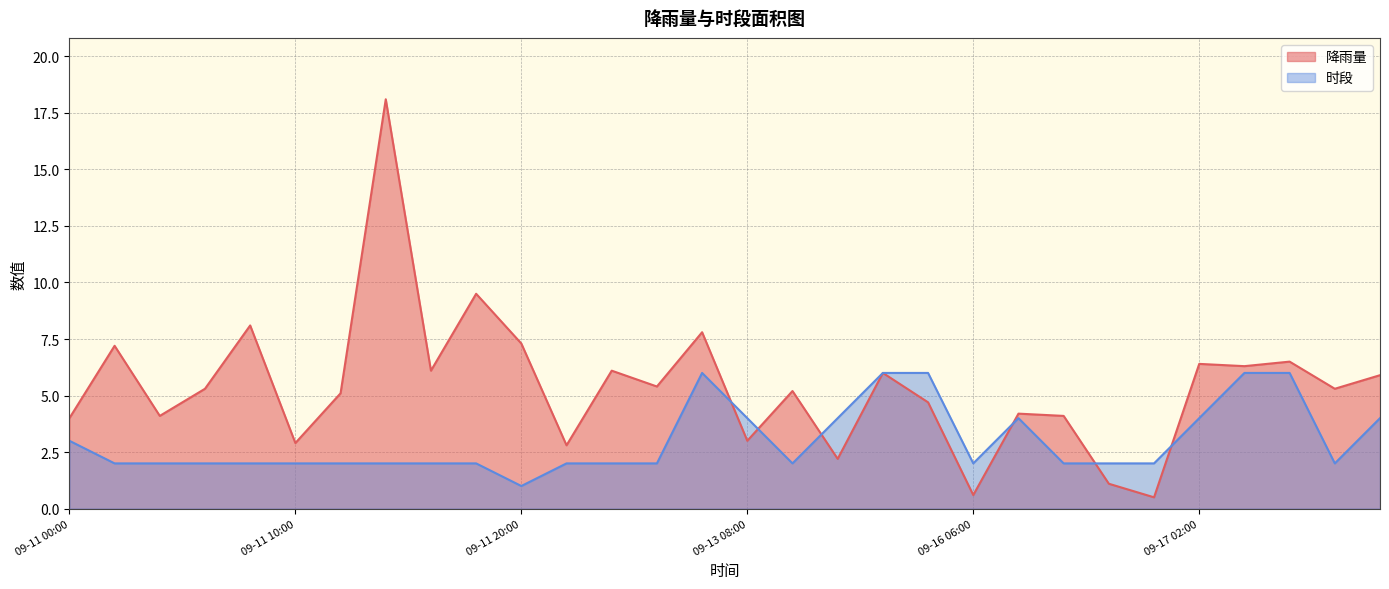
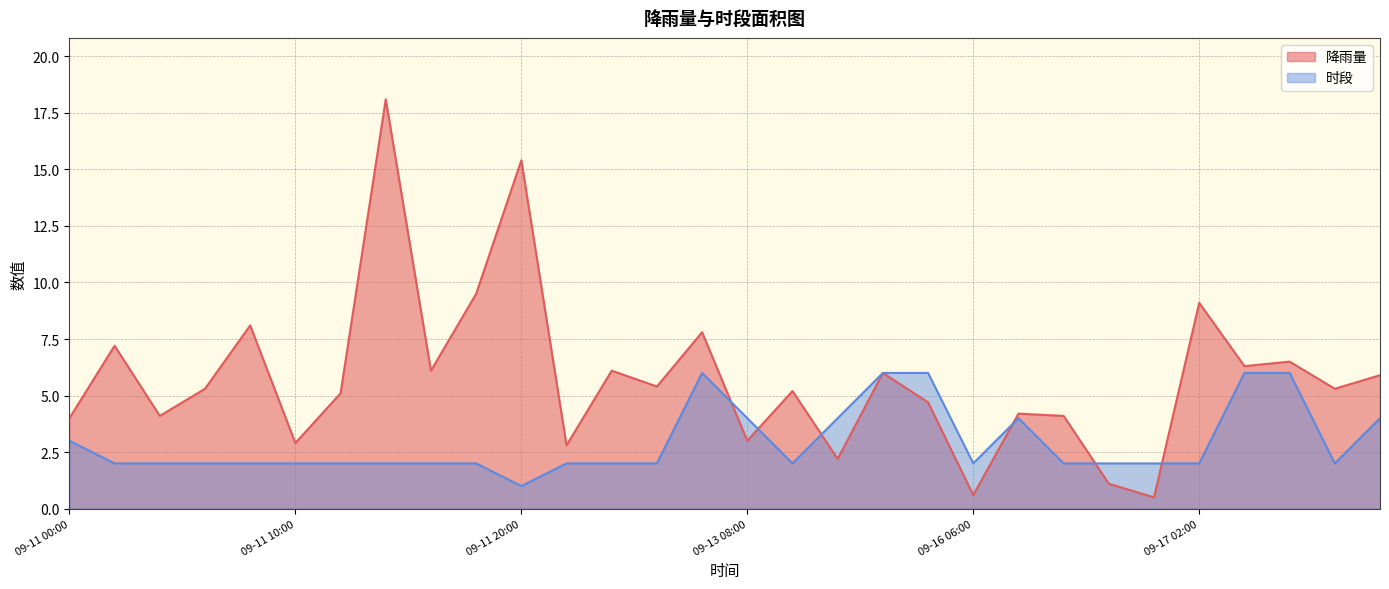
  {
    "降雨量": {
      "09-11 00:00": 4.0,
      "09-11 10:00": 2.9,
-     "09-11 20:00": 7.3,
+     "09-11 20:00": 15.4,
      "09-13 08:00": 3.0,
      "09-16 06:00": 0.6,
-     "09-17 02:00": 6.4
+     "09-17 02:00": 9.1
    },
    "时段": {
      "09-11 00:00": 3,
      "09-11 10:00": 2,
      "09-11 20:00": 1,
      "09-13 08:00": 4,
      "09-16 06:00": 2,
-     "09-17 02:00": 4
+     "09-17 02:00": 2
    }
  }
